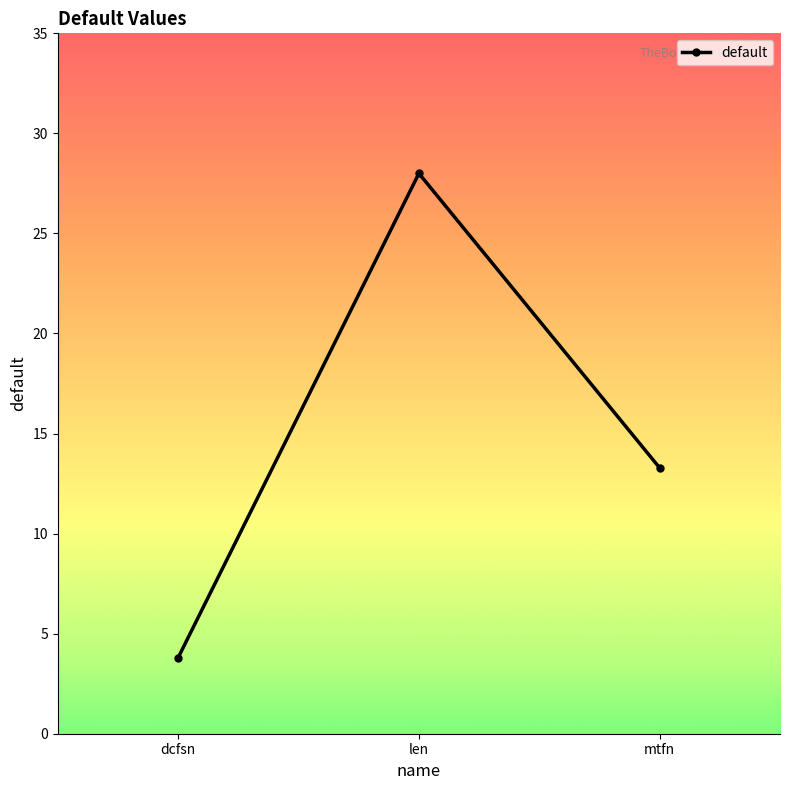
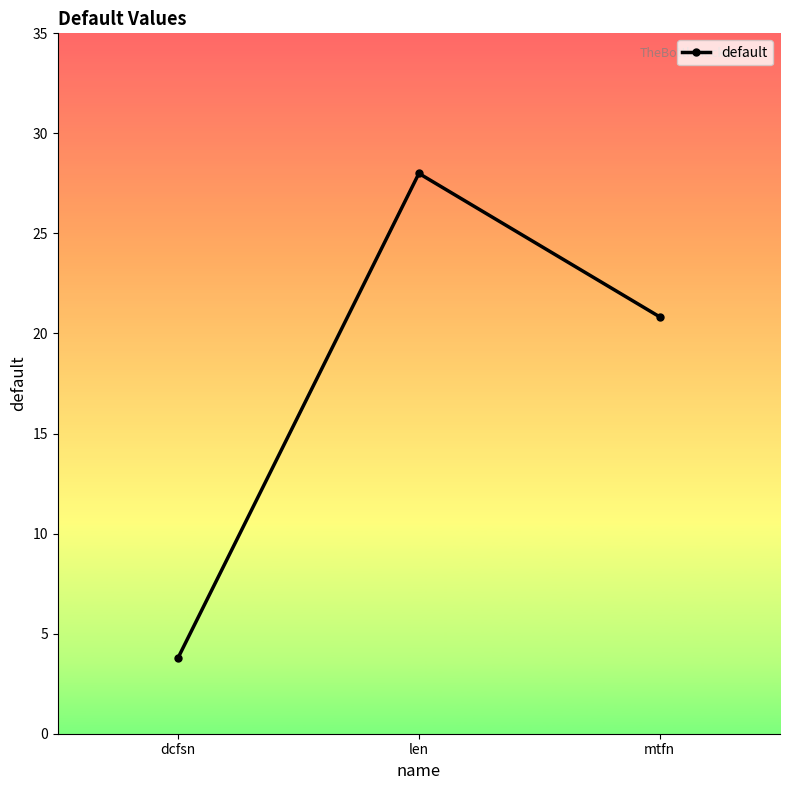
  {
    "dcfsn": 3.8,
    "len": 28.0,
-   "mtfn": 13.3
+   "mtfn": 20.8
  }
